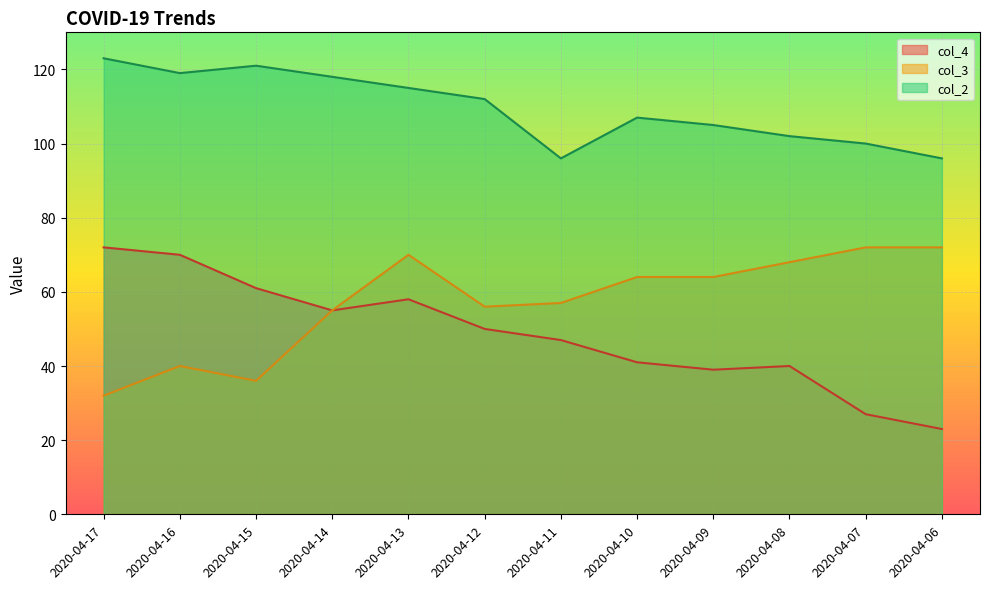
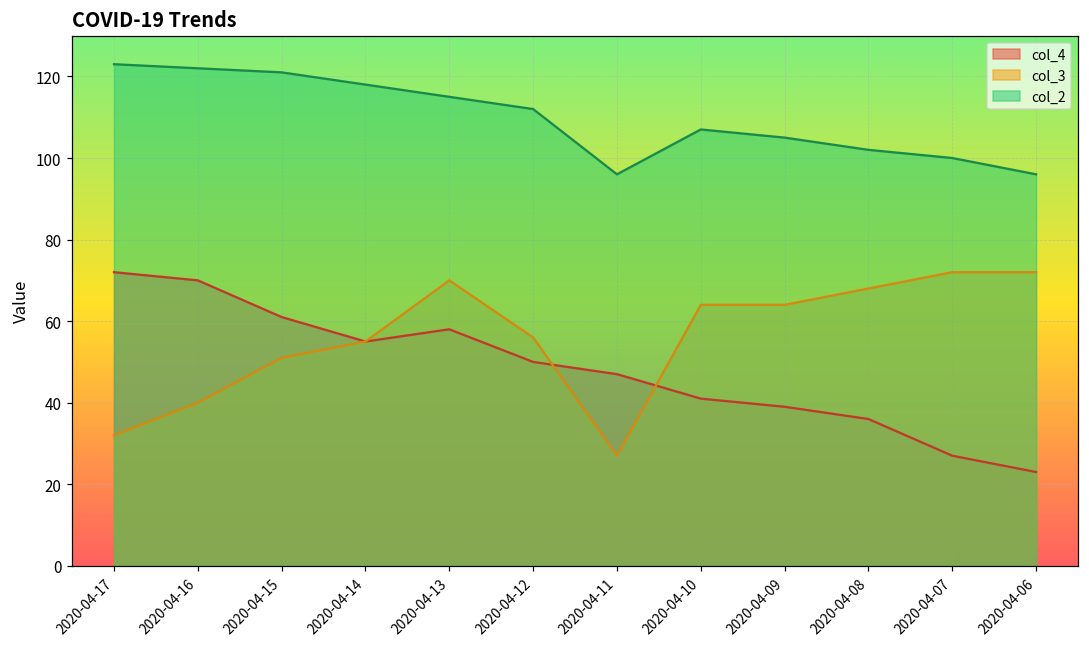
  {
    "col_4": {
      "2020-04-17": 72,
      "2020-04-16": 70,
      "2020-04-15": 61,
      "2020-04-13": 58,
      "2020-04-12": 50,
      "2020-04-11": 47,
      "2020-04-10": 41,
      "2020-04-09": 39,
-     "2020-04-08": 40,
+     "2020-04-08": 36,
      "2020-04-07": 27,
      "2020-04-06": 23
    },
    "col_3": {
      "2020-04-17": 32,
      "2020-04-16": 40,
-     "2020-04-15": 36,
+     "2020-04-15": 51,
      "2020-04-13": 70,
      "2020-04-12": 56,
-     "2020-04-11": 57,
+     "2020-04-11": 27,
      "2020-04-10": 64,
      "2020-04-09": 64,
      "2020-04-08": 68,
      "2020-04-07": 72,
      "2020-04-06": 72
    },
    "col_2": {
      "2020-04-17": 123,
-     "2020-04-16": 119,
+     "2020-04-16": 122,
      "2020-04-15": 121,
      "2020-04-14": 118,
      "2020-04-13": 115,
      "2020-04-12": 112,
      "2020-04-11": 96,
      "2020-04-10": 107,
      "2020-04-09": 105,
      "2020-04-08": 102,
      "2020-04-07": 100,
      "2020-04-06": 96
    }
  }
